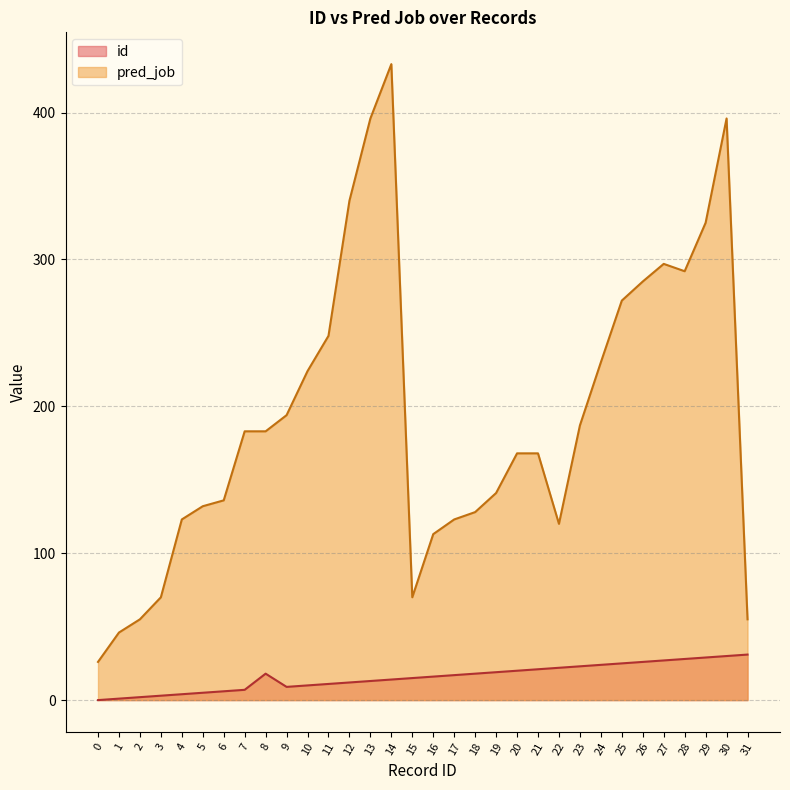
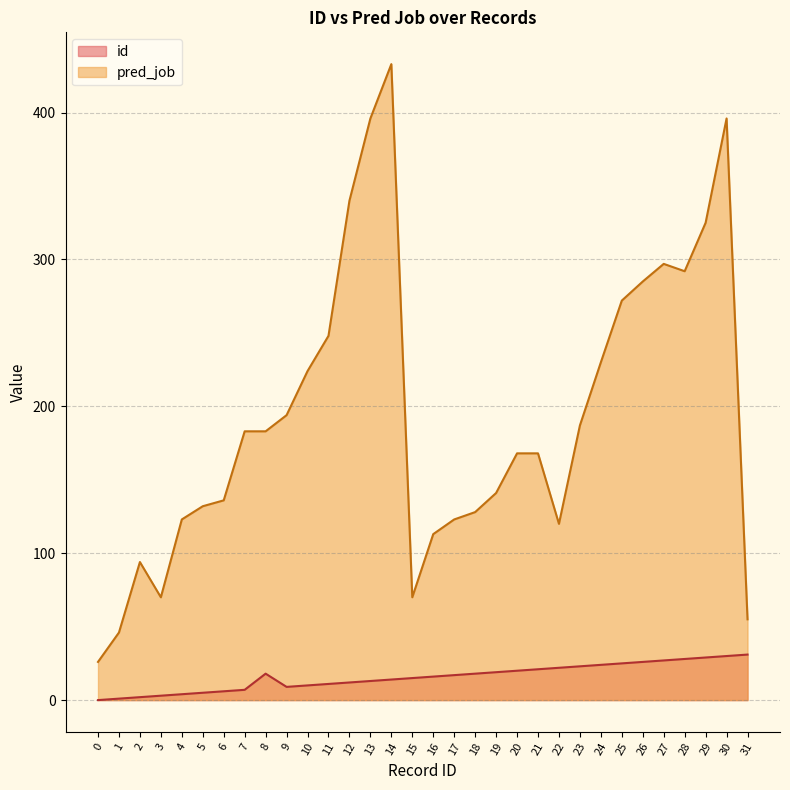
  {
    "id": {
      "0": 0,
      "1": 1,
      "2": 2,
      "3": 3,
      "4": 4,
      "5": 5,
      "6": 6,
      "7": 7,
      "8": 18,
      "9": 9,
      "10": 10,
      "11": 11,
      "12": 12,
      "13": 13,
      "14": 14,
      "15": 15,
      "16": 16,
      "17": 17,
      "18": 18,
      "19": 19,
      "20": 20,
      "21": 21,
      "22": 22,
      "23": 23,
      "24": 24,
      "25": 25,
      "26": 26,
      "27": 27,
      "28": 28,
      "29": 29,
      "30": 30,
      "31": 31
    },
    "pred_job": {
      "0": 26,
      "1": 46,
-     "2": 55,
+     "2": 94,
      "3": 70,
      "4": 123,
      "5": 132,
      "6": 136,
      "7": 183,
      "8": 183,
      "9": 194,
      "10": 224,
      "11": 248,
      "12": 340,
      "13": 396,
      "14": 433,
      "15": 70,
      "16": 113,
      "17": 123,
      "18": 128,
      "19": 141,
      "20": 168,
      "21": 168,
      "22": 120,
      "23": 187,
      "24": 230,
      "25": 272,
      "26": 285,
      "27": 297,
      "28": 292,
      "29": 325,
      "30": 396,
      "31": 55
    }
  }
